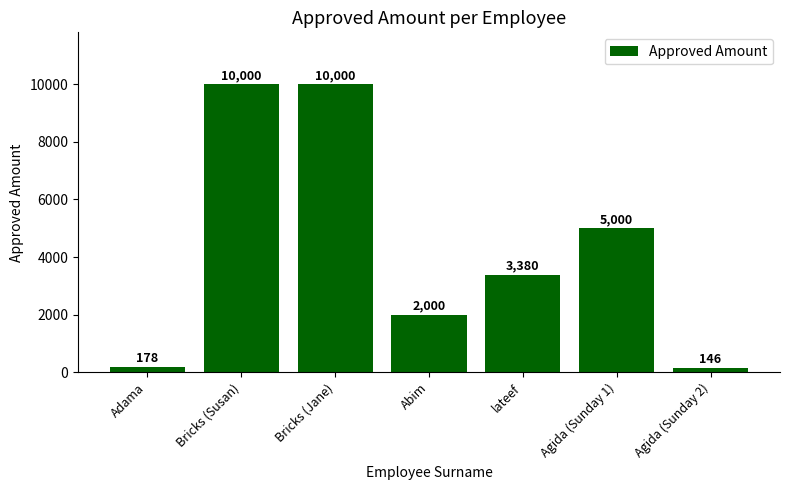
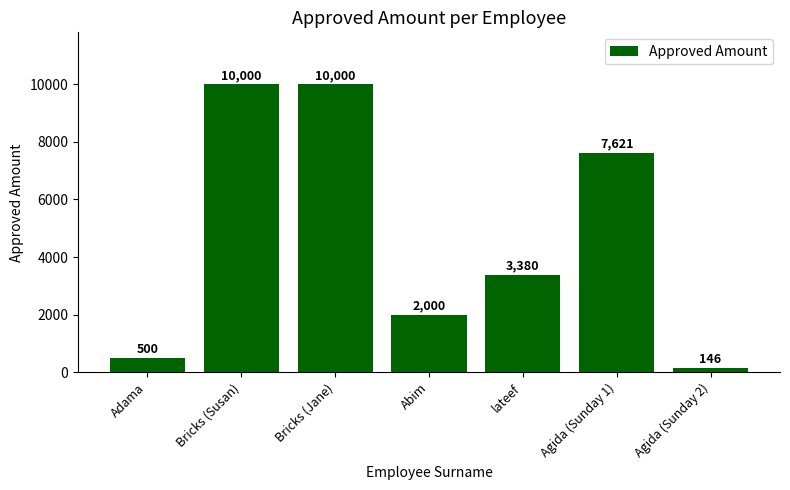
  {
-   "Adama": "178",
+   "Adama": "500",
    "Bricks (Susan)": "10,000",
    "Bricks (Jane)": "10,000",
    "Abim": "2,000",
    "lateef": "3,380",
-   "Agida (Sunday 1)": "5,000",
+   "Agida (Sunday 1)": "7,621",
    "Agida (Sunday 2)": "146"
  }
